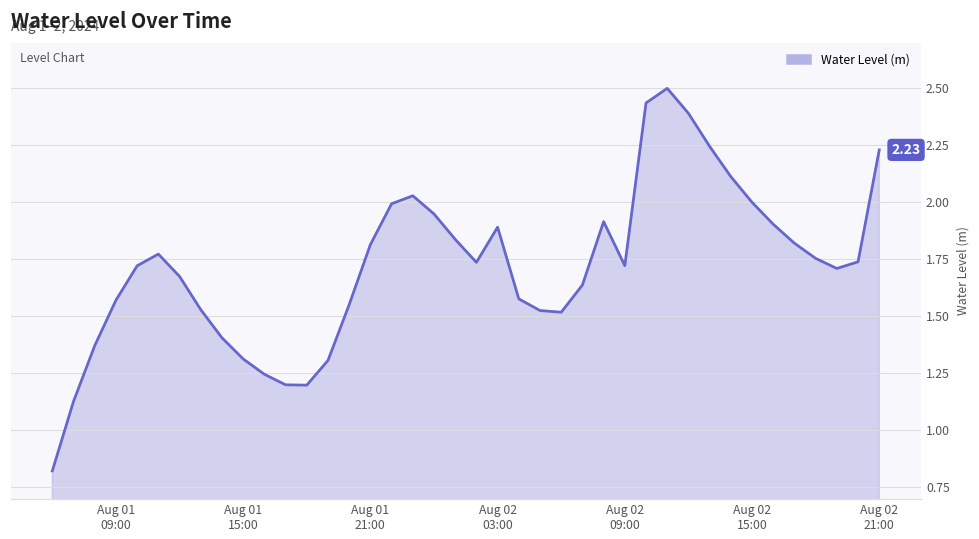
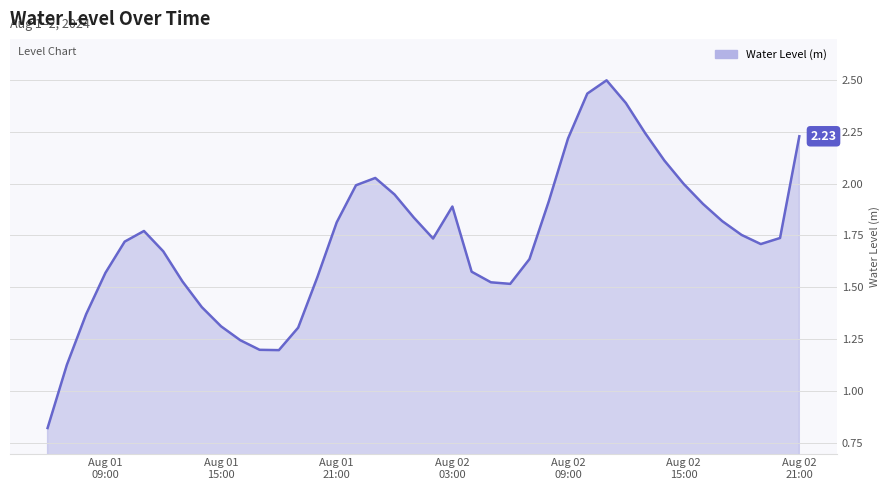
  {
    "Aug 01 09:00": 1.57,
    "Aug 01 15:00": 1.31,
    "Aug 01 21:00": 1.81,
    "Aug 02 03:00": 1.89,
-   "Aug 02 09:00": 1.72,
+   "Aug 02 09:00": 2.22,
    "Aug 02 15:00": 2.00
  }
